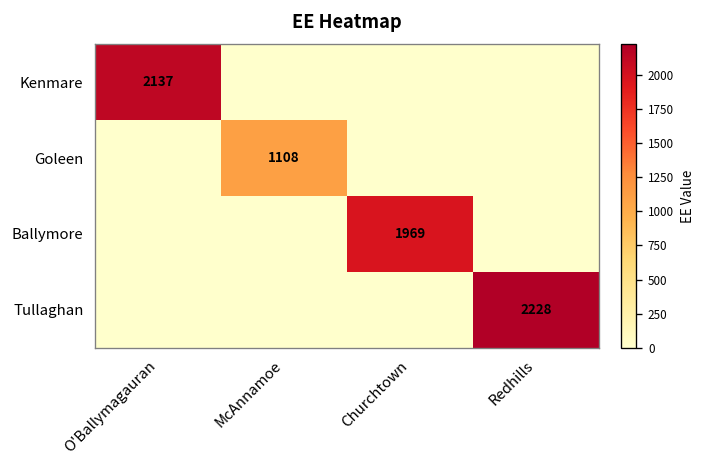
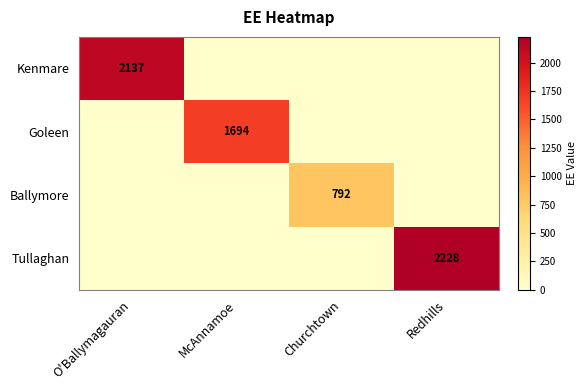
  {
    "Kenmare": {
      "O'Ballymagauran": 2137
    },
    "Goleen": {
-     "McAnnamoe": 1108
+     "McAnnamoe": 1694
    },
    "Ballymore": {
-     "Churchtown": 1969
+     "Churchtown": 792
    },
    "Tullaghan": {
      "Redhills": 2228
    }
  }
